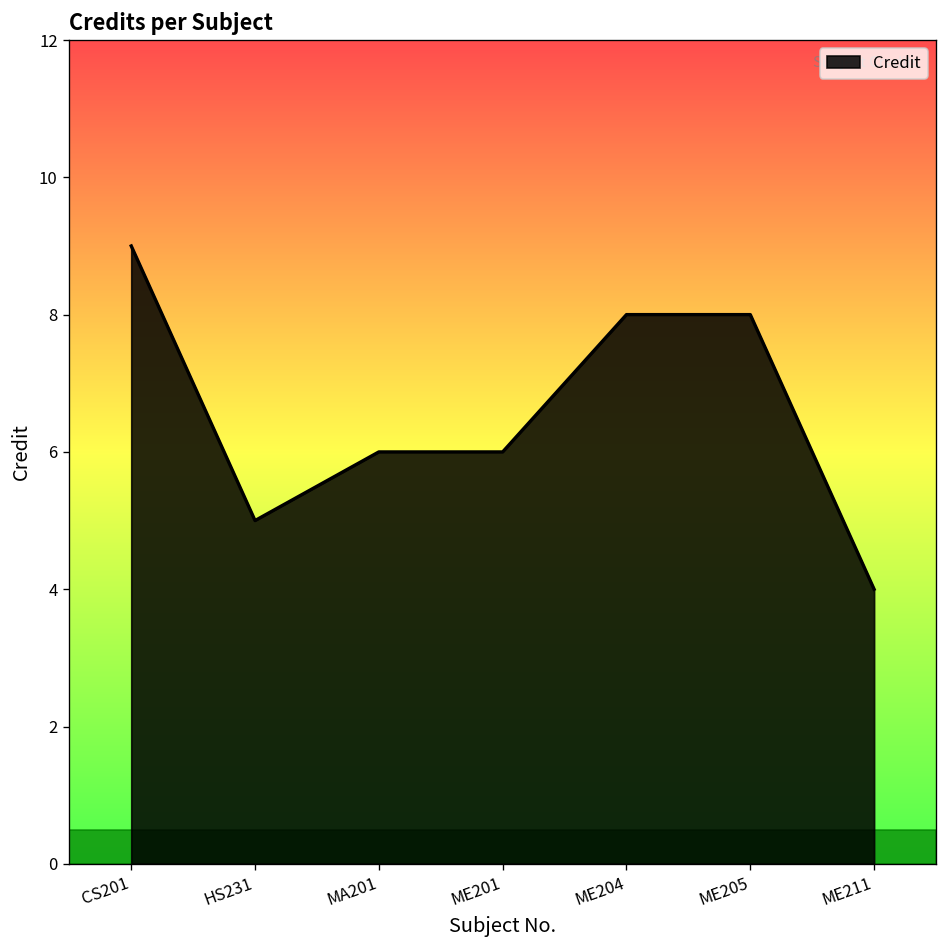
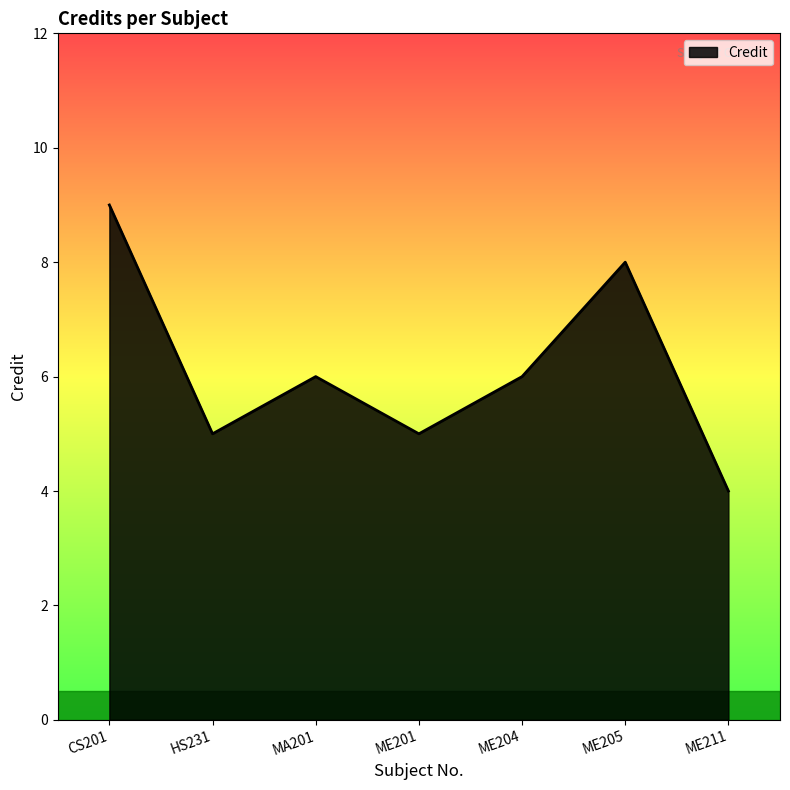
  {
    "CS201": 9,
    "HS231": 5,
    "MA201": 6,
-   "ME201": 6,
-   "ME204": 8,
+   "ME201": 5,
+   "ME204": 6,
    "ME205": 8,
    "ME211": 4
  }
